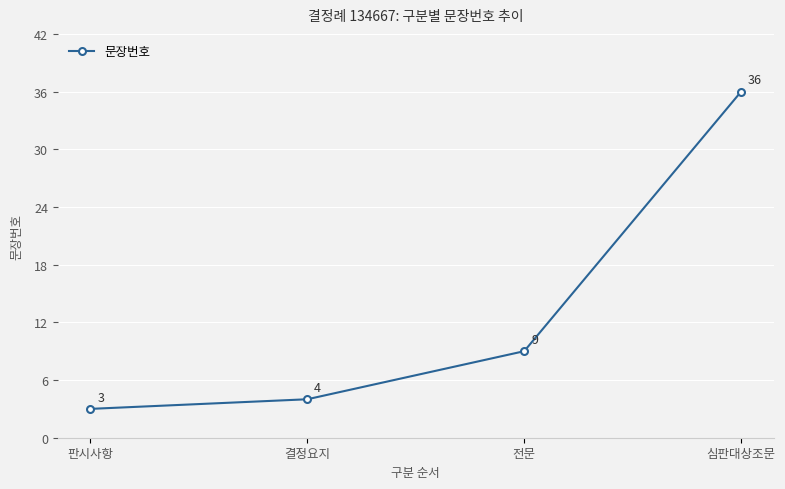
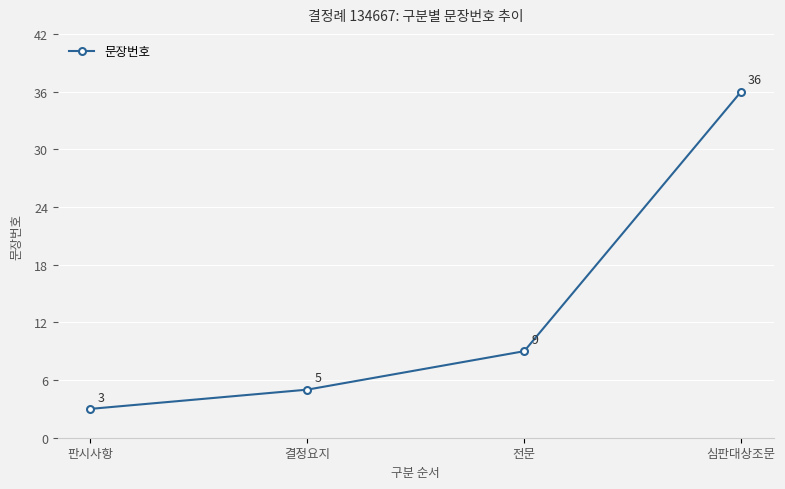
  {
    "판시사항": 3,
-   "결정요지": 4,
+   "결정요지": 5,
    "전문": 9,
    "심판대상조문": 36
  }
